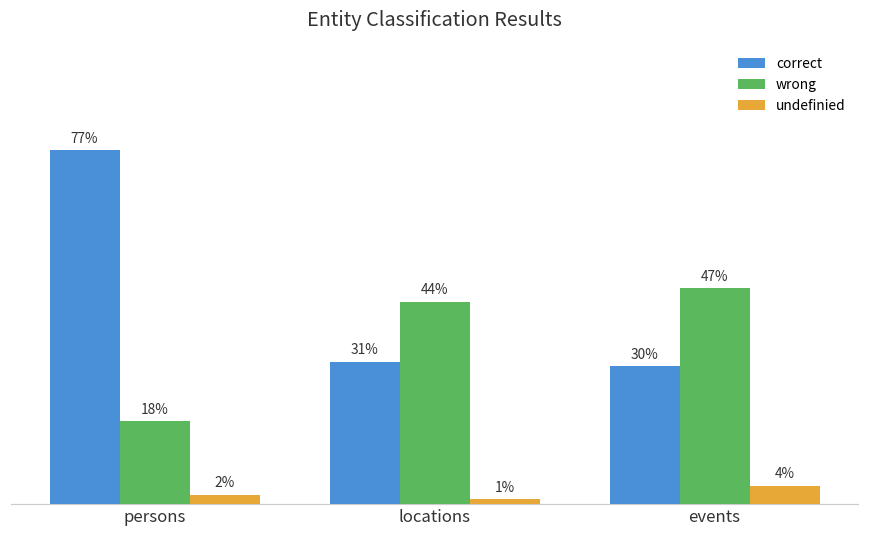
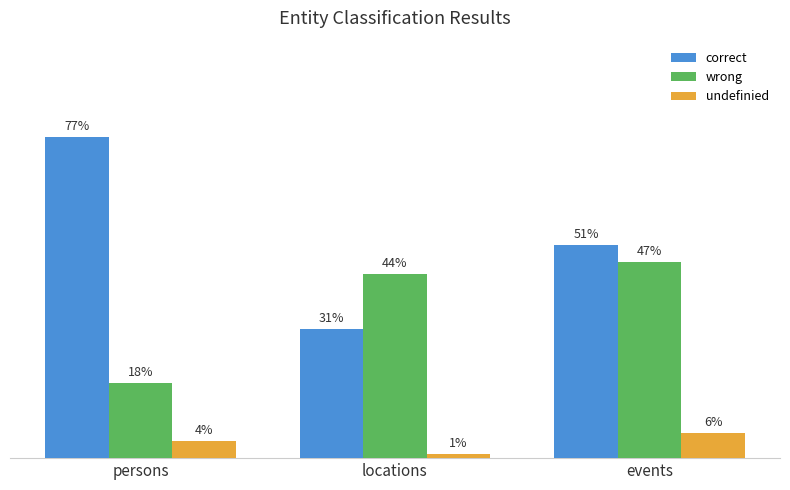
  {
    "correct": {
      "persons": "77%",
      "locations": "31%",
-     "events": "30%"
+     "events": "51%"
    },
    "wrong": {
      "persons": "18%",
      "locations": "44%",
      "events": "47%"
    },
    "undefinied": {
-     "persons": "2%",
+     "persons": "4%",
      "locations": "1%",
-     "events": "4%"
+     "events": "6%"
    }
  }
